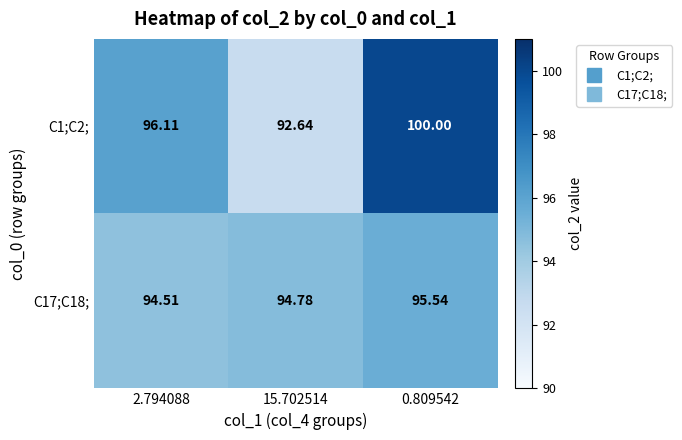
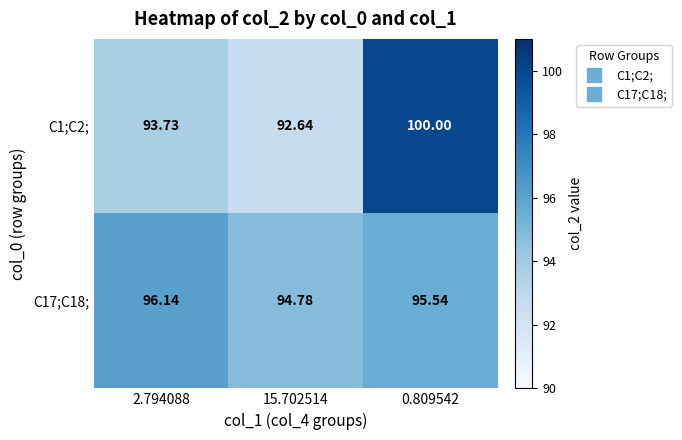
  {
    "C1;C2;": {
-     "2.794088": 96.11,
+     "2.794088": 93.73,
      "15.702514": 92.64,
      "0.809542": 100.00
    },
    "C17;C18;": {
-     "2.794088": 94.51,
+     "2.794088": 96.14,
      "15.702514": 94.78,
      "0.809542": 95.54
    }
  }
